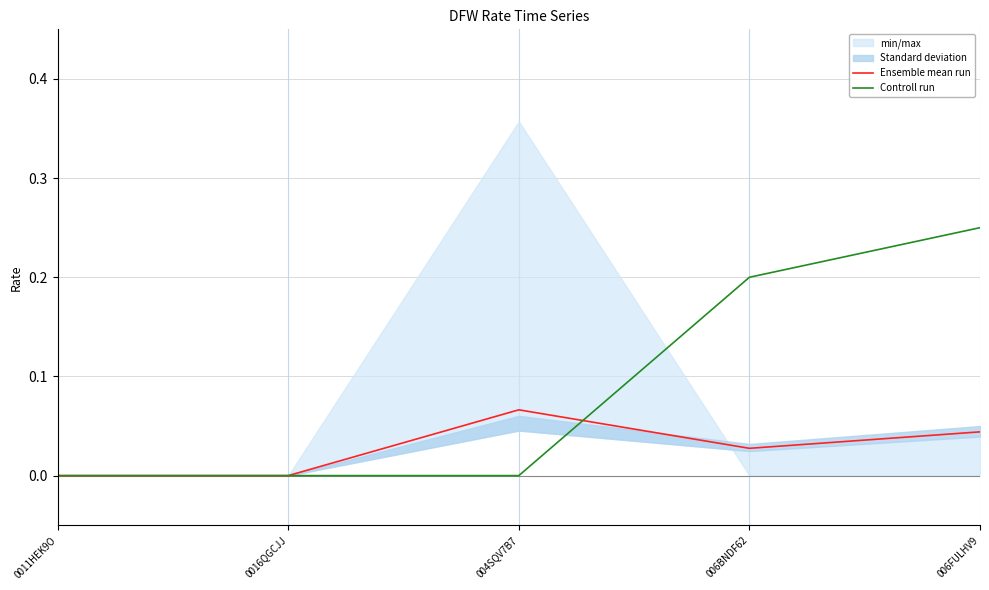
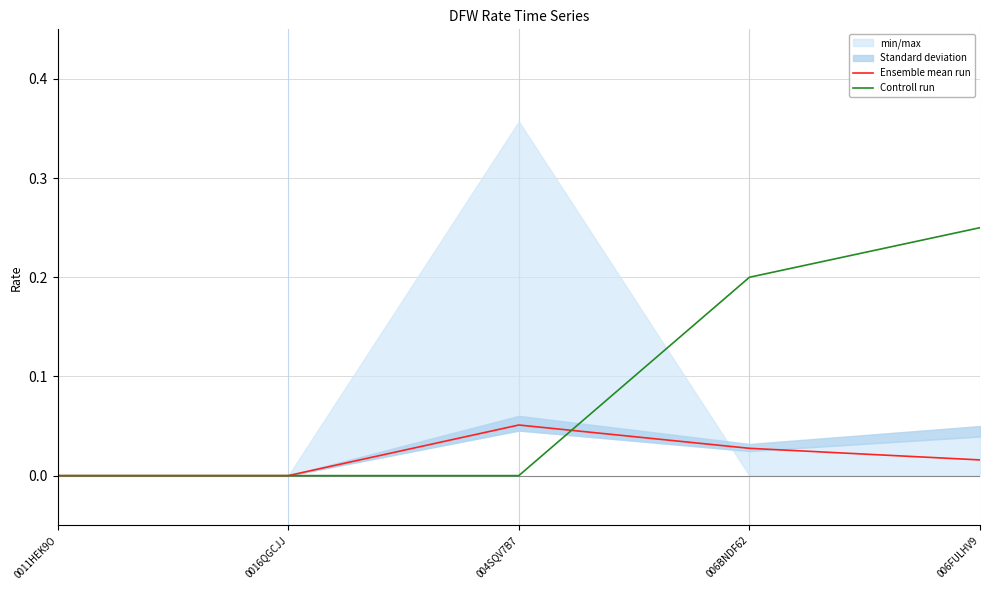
  {
    "Ensemble mean run": {
-     "004SQV7B7": 0.07,
+     "004SQV7B7": 0.05,
      "006BNDF62": 0.03,
-     "006FULHV9": 0.04
+     "006FULHV9": 0.02
    },
    "Controll run": {
      "004SQV7B7": 0.00,
      "006BNDF62": 0.20,
      "006FULHV9": 0.25
    }
  }
